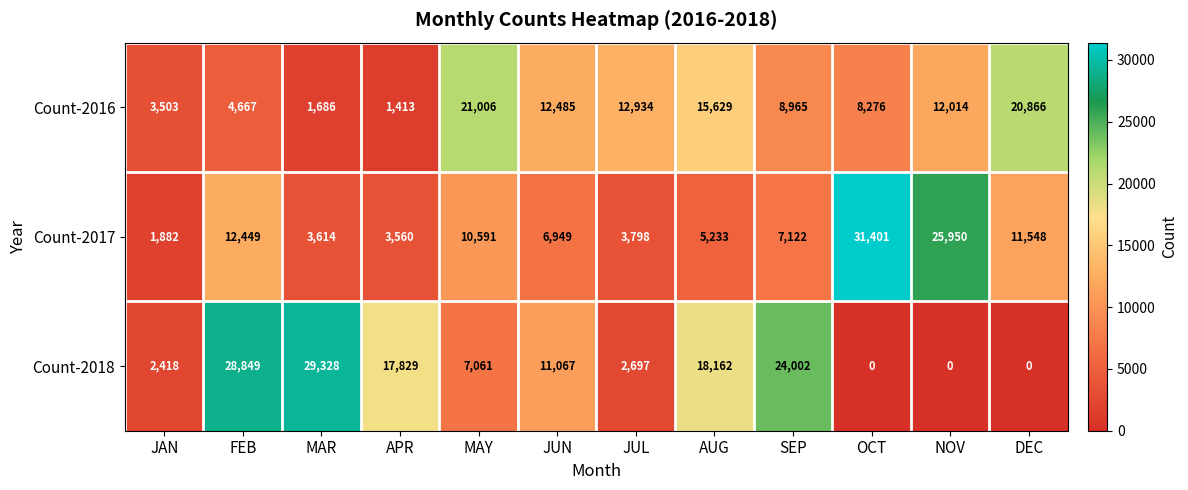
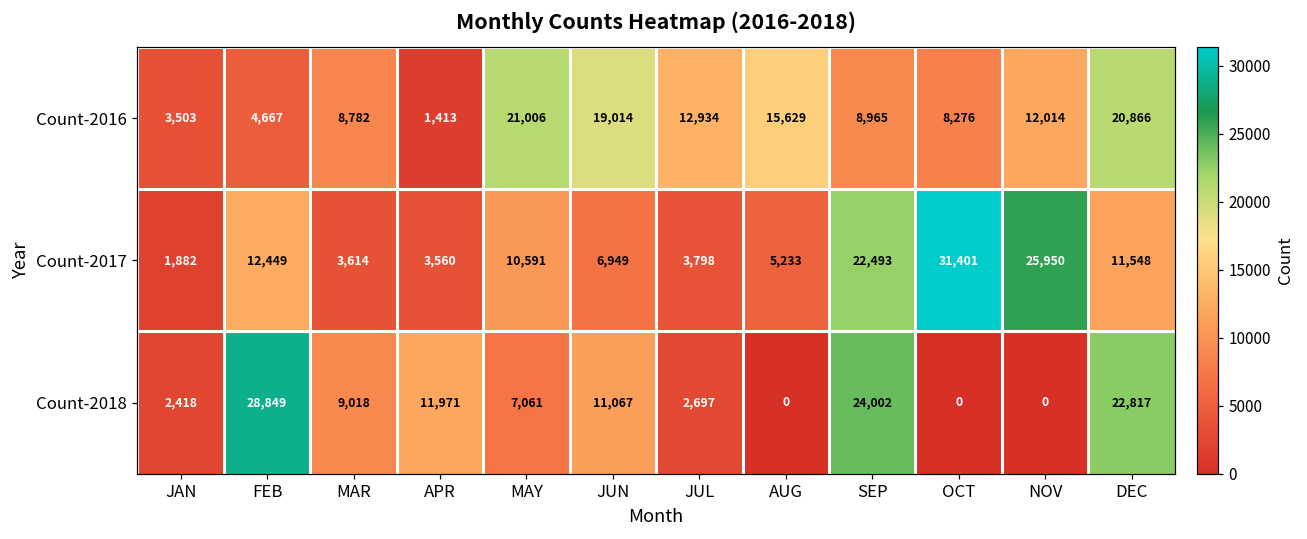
  {
    "Count-2016": {
      "JAN": "3,503",
      "FEB": "4,667",
-     "MAR": "1,686",
+     "MAR": "8,782",
      "APR": "1,413",
      "MAY": "21,006",
-     "JUN": "12,485",
+     "JUN": "19,014",
      "JUL": "12,934",
      "AUG": "15,629",
      "SEP": "8,965",
      "OCT": "8,276",
      "NOV": "12,014",
      "DEC": "20,866"
    },
    "Count-2017": {
      "JAN": "1,882",
      "FEB": "12,449",
      "MAR": "3,614",
      "APR": "3,560",
      "MAY": "10,591",
      "JUN": "6,949",
      "JUL": "3,798",
      "AUG": "5,233",
-     "SEP": "7,122",
+     "SEP": "22,493",
      "OCT": "31,401",
      "NOV": "25,950",
      "DEC": "11,548"
    },
    "Count-2018": {
      "JAN": "2,418",
      "FEB": "28,849",
-     "MAR": "29,328",
-     "APR": "17,829",
+     "MAR": "9,018",
+     "APR": "11,971",
      "MAY": "7,061",
      "JUN": "11,067",
      "JUL": "2,697",
-     "AUG": "18,162",
+     "AUG": "0",
      "SEP": "24,002",
      "OCT": "0",
      "NOV": "0",
-     "DEC": "0"
+     "DEC": "22,817"
    }
  }
